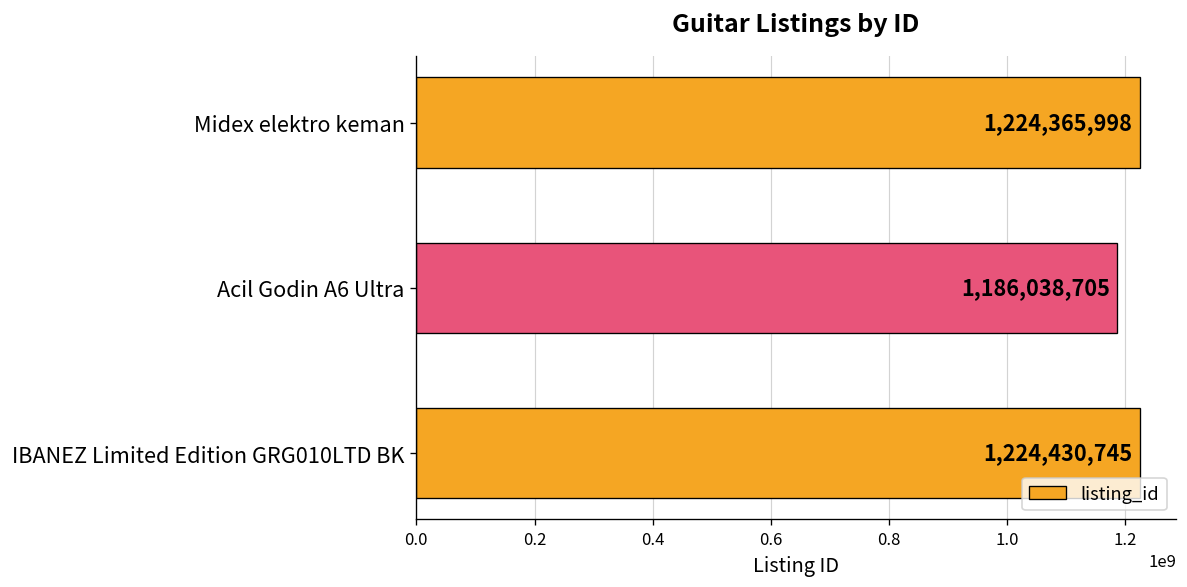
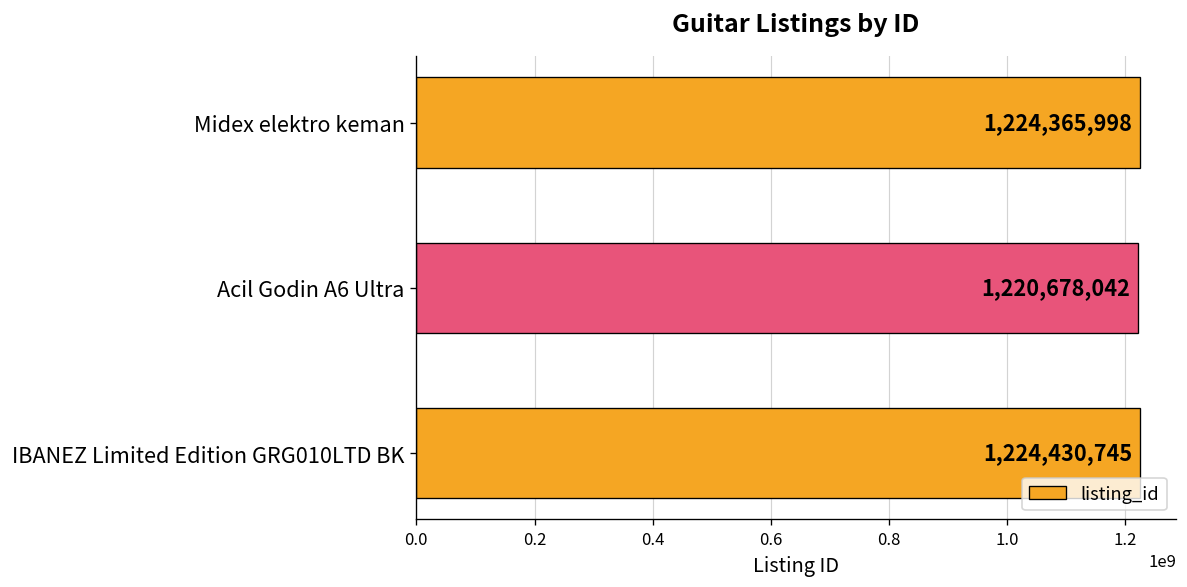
  {
    "Midex elektro keman": "1,224,365,998",
-   "Acil Godin A6 Ultra": "1,186,038,705",
+   "Acil Godin A6 Ultra": "1,220,678,042",
    "IBANEZ Limited Edition GRG010LTD BK": "1,224,430,745"
  }
